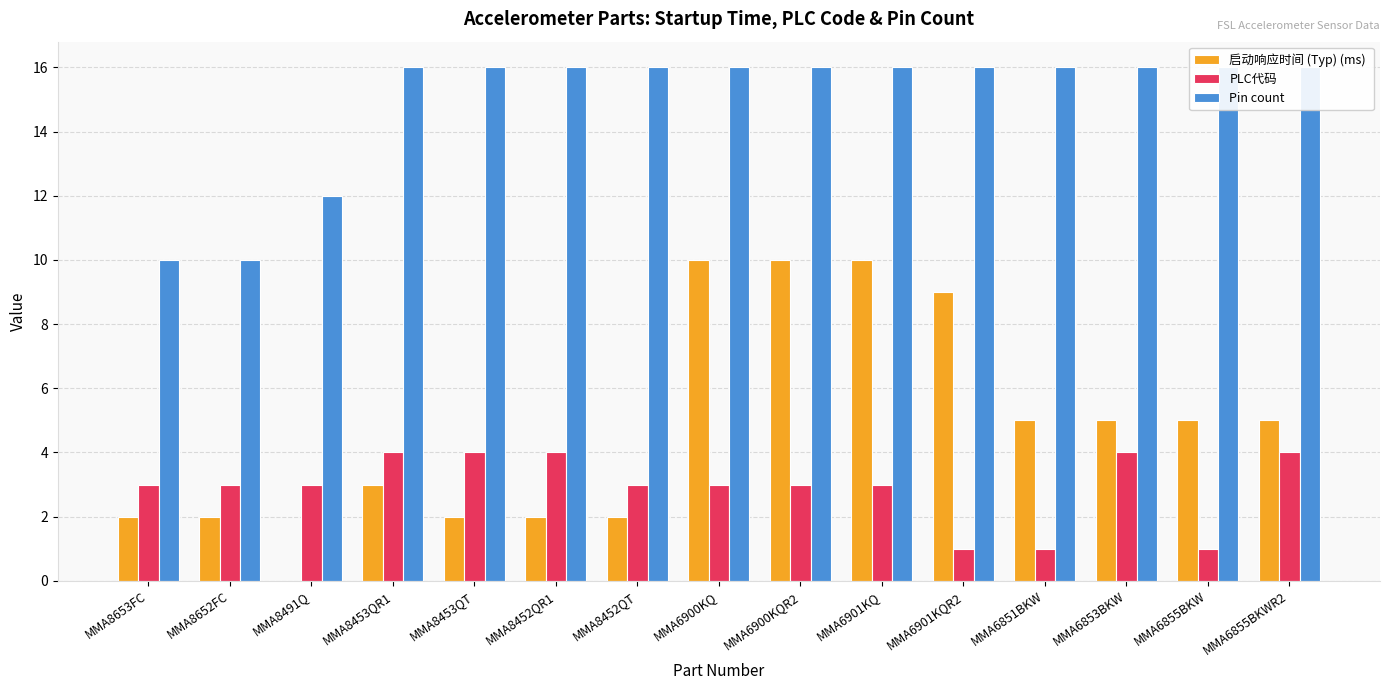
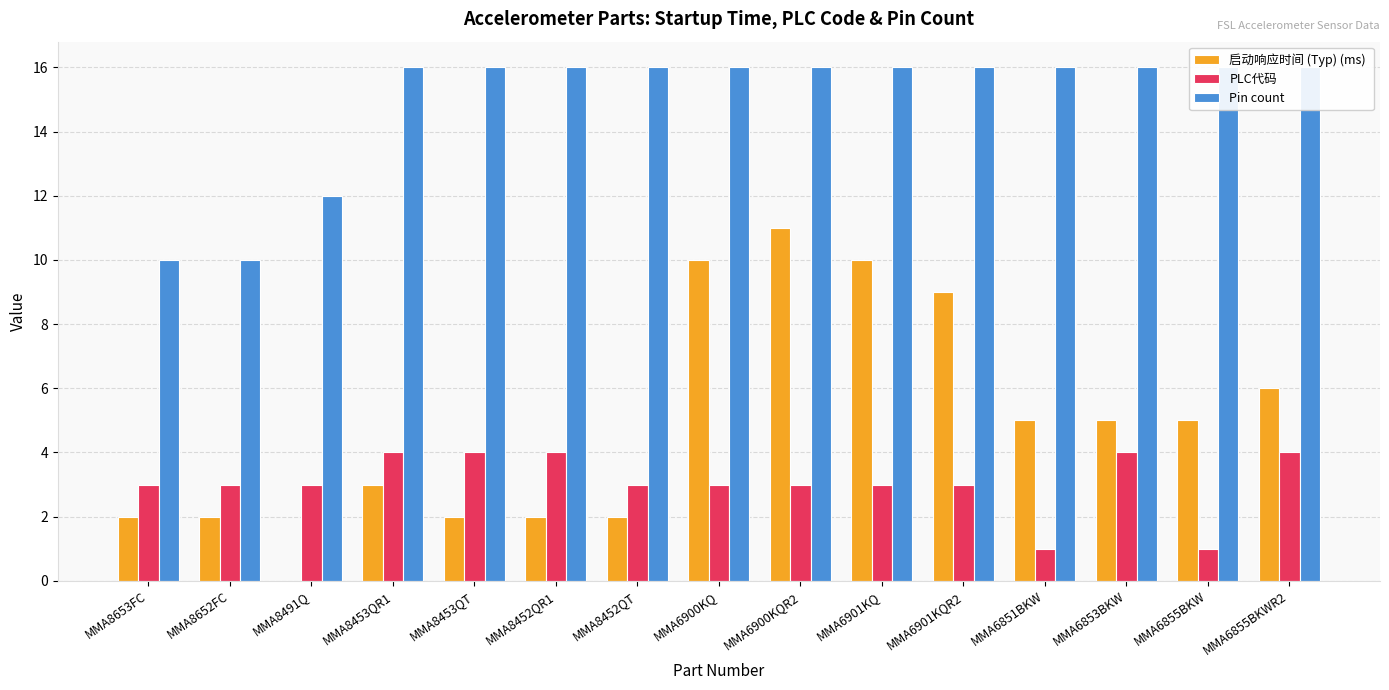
  {
    "启动响应时间 (Typ) (ms)": {
      "MMA8653FC": 2,
      "MMA8652FC": 2,
      "MMA8491Q": 0,
      "MMA8453QR1": 3,
      "MMA8453QT": 2,
      "MMA8452QR1": 2,
      "MMA8452QT": 2,
      "MMA6900KQ": 10,
-     "MMA6900KQR2": 10,
+     "MMA6900KQR2": 11,
      "MMA6901KQ": 10,
      "MMA6901KQR2": 9,
      "MMA6851BKW": 5,
      "MMA6853BKW": 5,
      "MMA6855BKW": 5,
-     "MMA6855BKWR2": 5
+     "MMA6855BKWR2": 6
    },
    "PLC代码": {
      "MMA8653FC": 3,
      "MMA8652FC": 3,
      "MMA8491Q": 3,
      "MMA8453QR1": 4,
      "MMA8453QT": 4,
      "MMA8452QR1": 4,
      "MMA8452QT": 3,
      "MMA6900KQ": 3,
      "MMA6900KQR2": 3,
      "MMA6901KQ": 3,
-     "MMA6901KQR2": 1,
+     "MMA6901KQR2": 3,
      "MMA6851BKW": 1,
      "MMA6853BKW": 4,
      "MMA6855BKW": 1,
      "MMA6855BKWR2": 4
    },
    "Pin count": {
      "MMA8653FC": 10,
      "MMA8652FC": 10,
      "MMA8491Q": 12,
      "MMA8453QR1": 16,
      "MMA8453QT": 16,
      "MMA8452QR1": 16,
      "MMA8452QT": 16,
      "MMA6900KQ": 16,
      "MMA6900KQR2": 16,
      "MMA6901KQ": 16,
      "MMA6901KQR2": 16,
      "MMA6851BKW": 16,
      "MMA6853BKW": 16
    }
  }
